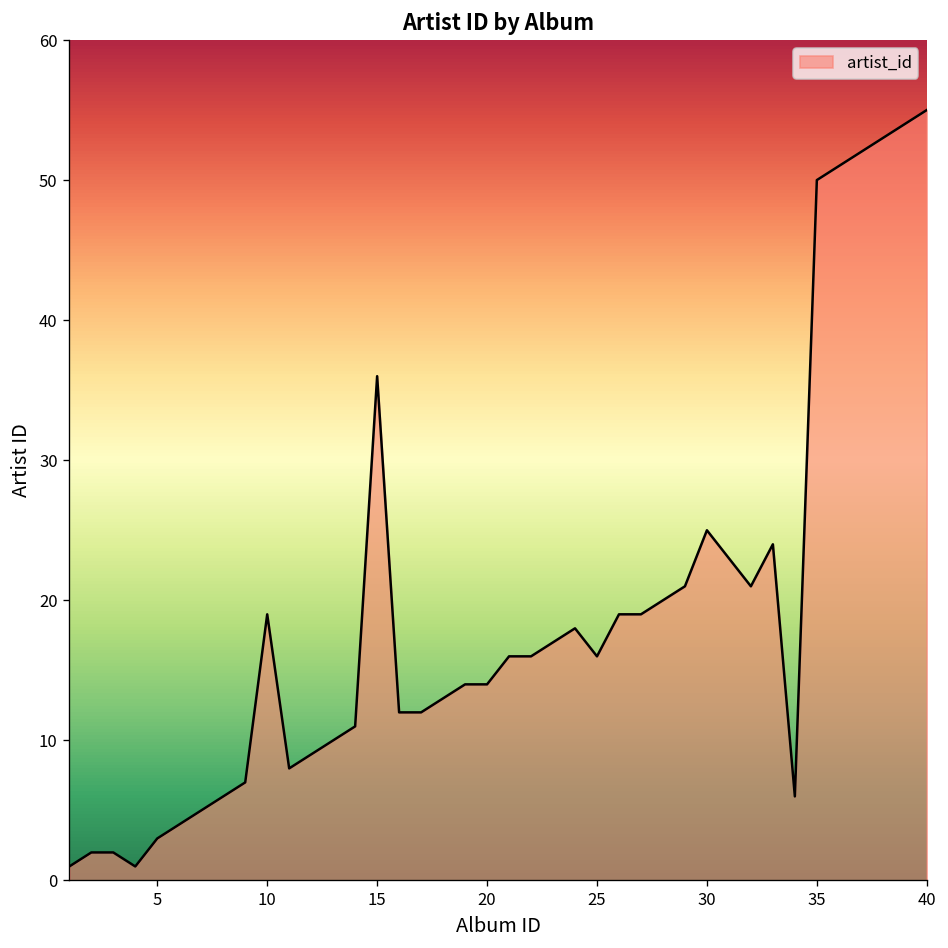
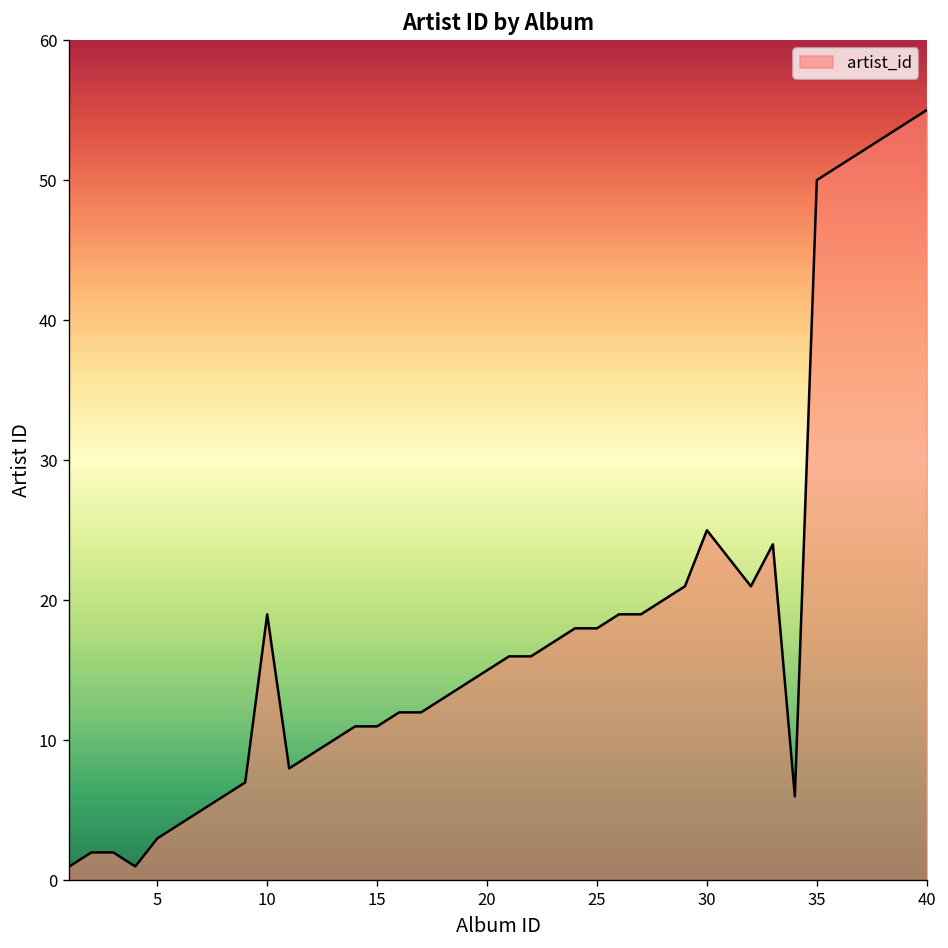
  {
    "5": 3,
    "10": 19,
-   "15": 36,
-   "20": 14,
-   "25": 16,
+   "15": 11,
+   "20": 15,
+   "25": 18,
    "30": 25,
    "35": 50,
    "40": 55
  }
